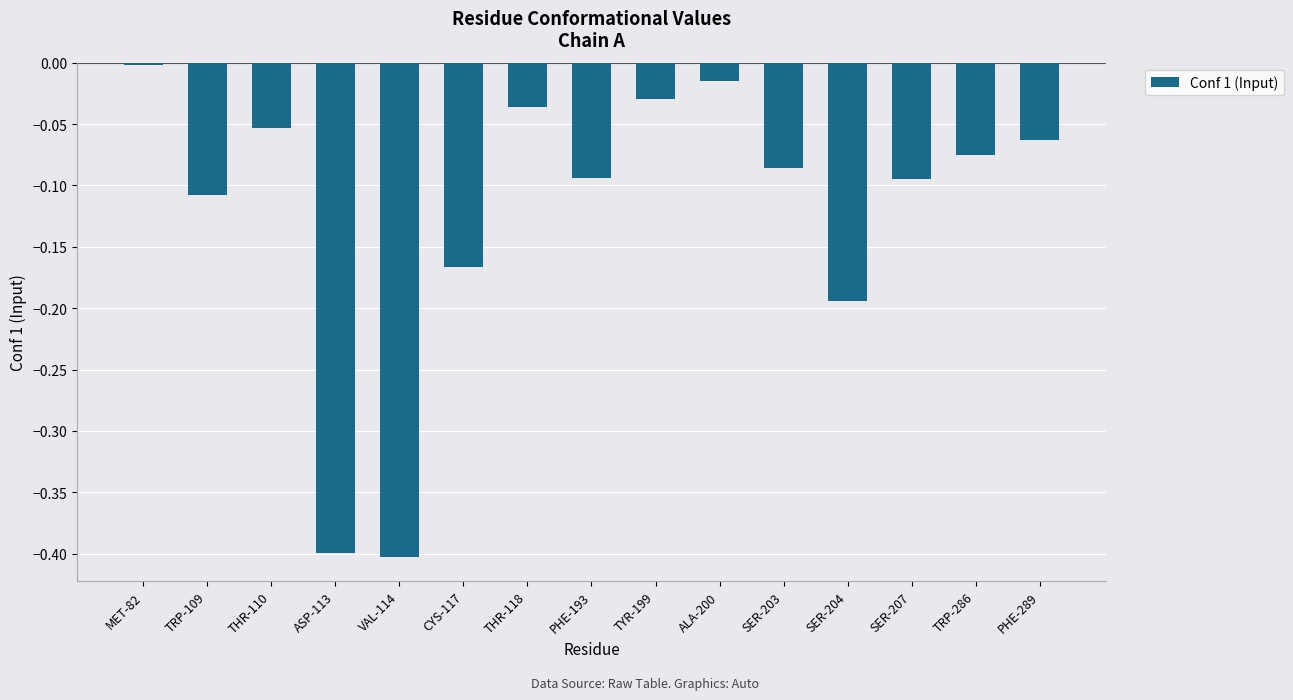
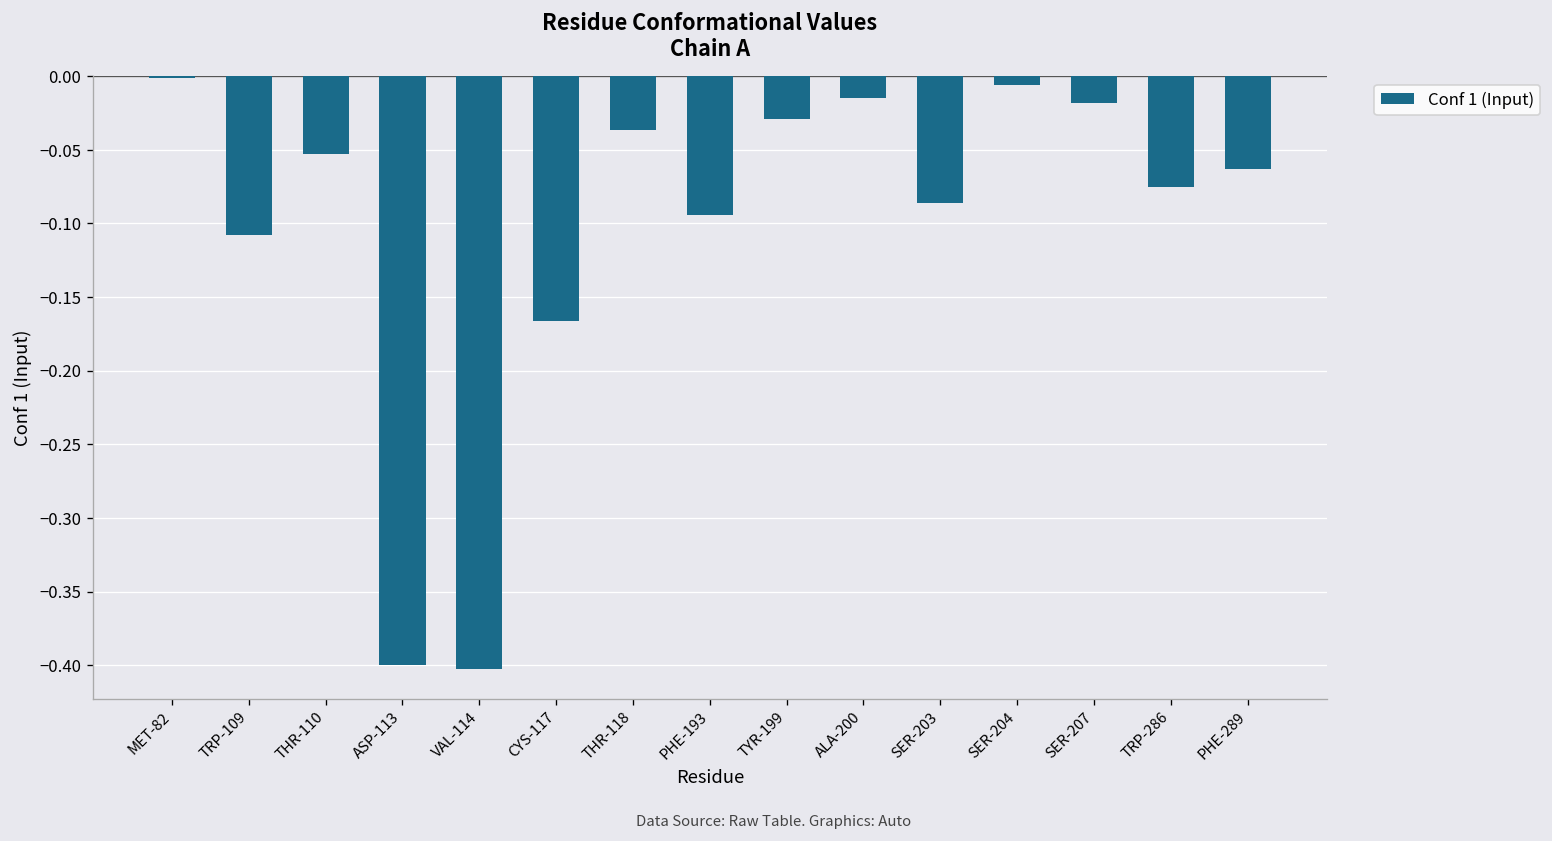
  {
    "TRP-109": -0.108,
    "THR-110": -0.053,
    "ASP-113": -0.400,
    "VAL-114": -0.402,
    "CYS-117": -0.167,
    "THR-118": -0.036,
    "PHE-193": -0.094,
    "TYR-199": -0.029,
    "ALA-200": -0.015,
    "SER-203": -0.086,
-   "SER-204": -0.194,
-   "SER-207": -0.095,
+   "SER-204": -0.006,
+   "SER-207": -0.019,
    "TRP-286": -0.075,
    "PHE-289": -0.063
  }
